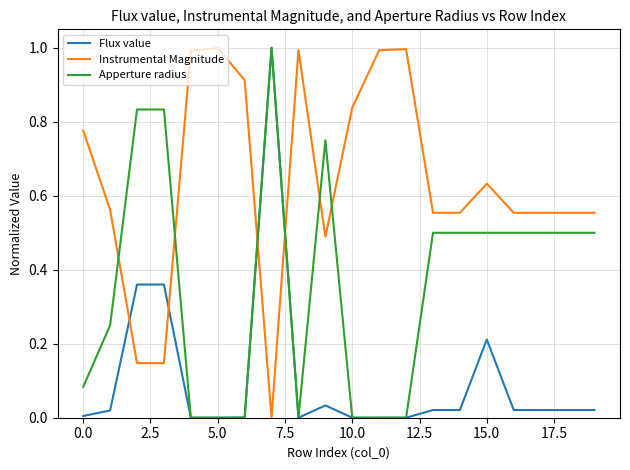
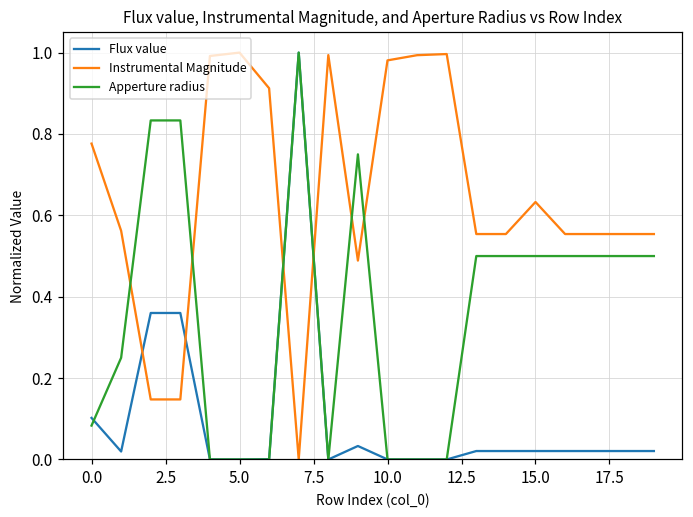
  {
    "Flux value": {
-     "0.0": 0.00,
-     "15.0": 0.21
+     "0.0": 0.10,
+     "15.0": 0.02
    },
    "Instrumental Magnitude": {
      "0.0": 0.78,
-     "10.0": 0.84,
+     "10.0": 0.98,
      "15.0": 0.63
    },
    "Apperture radius": {
      "0.0": 0.08,
      "15.0": 0.50
    }
  }
